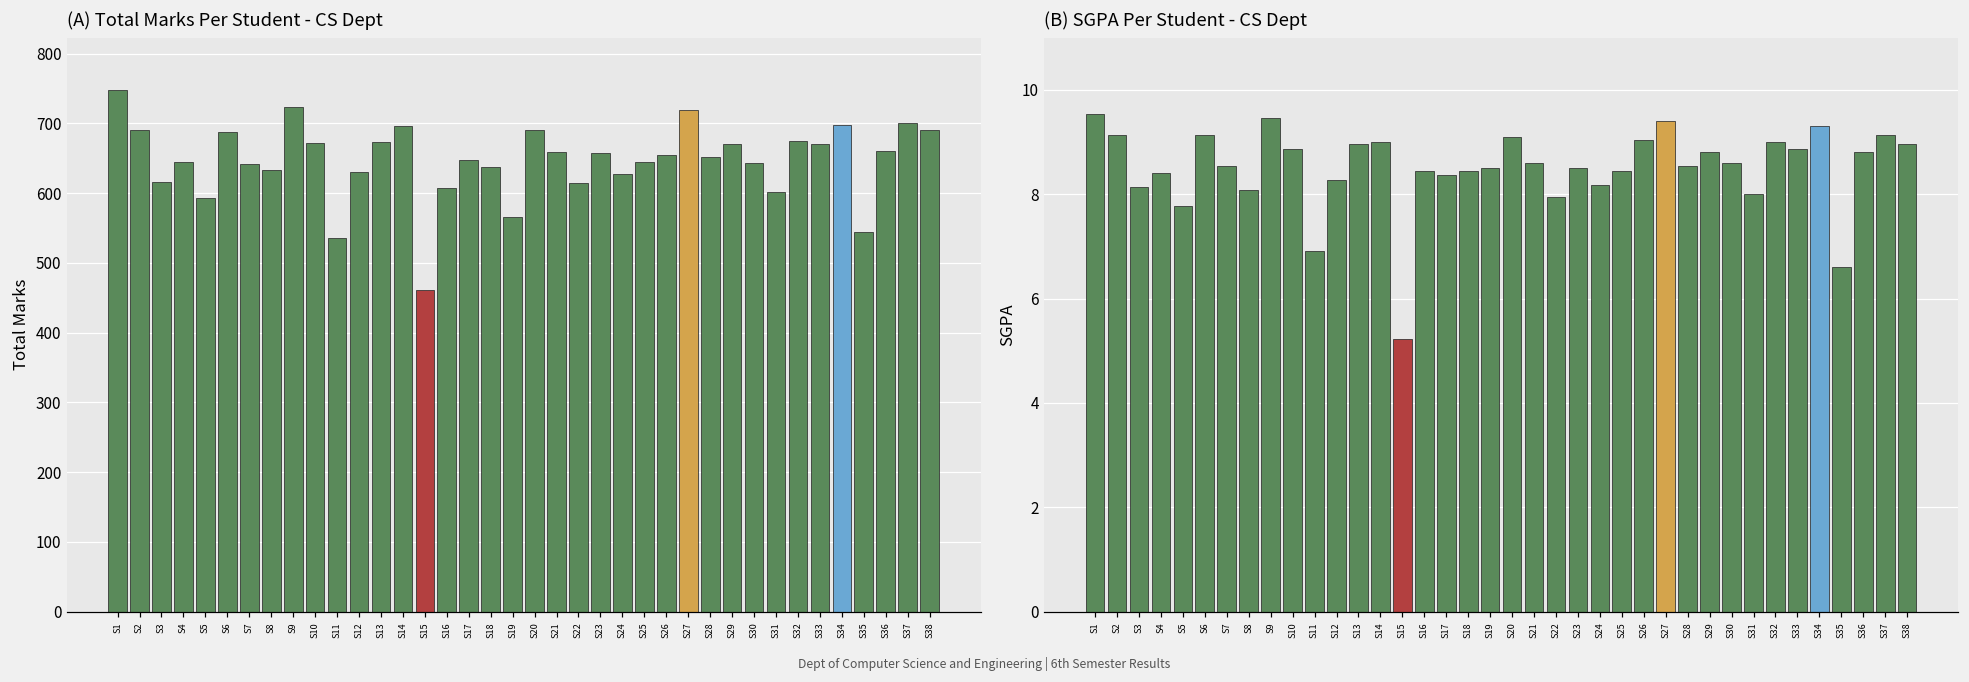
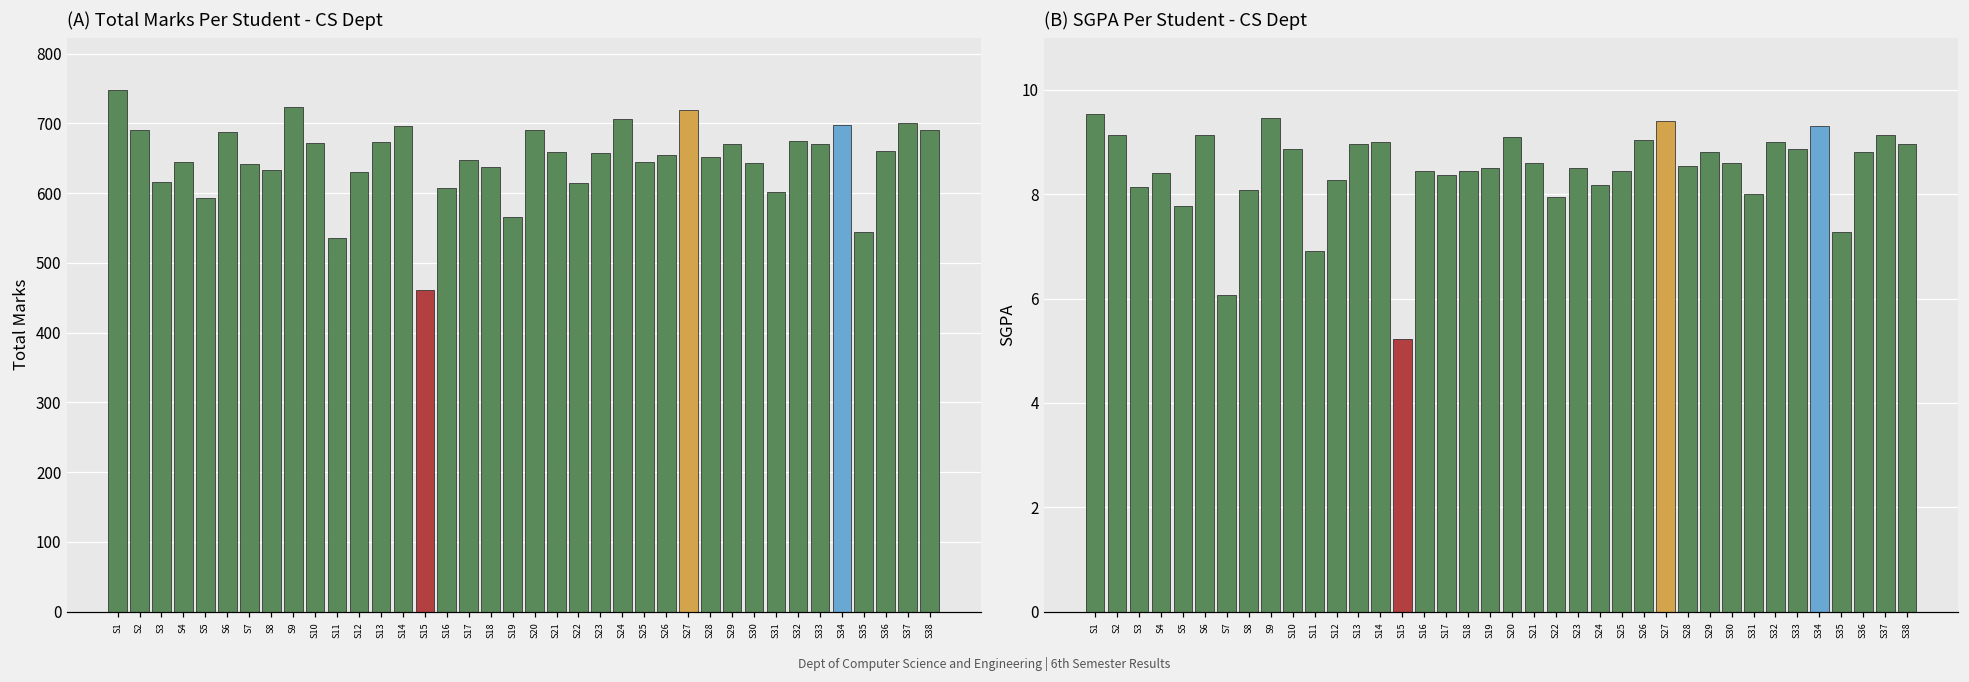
  {
    "(A) Total Marks Per Student - CS Dept": {
      "S1": 750,
      "S2": 690,
      "S3": 620,
      "S4": 650,
      "S5": 590,
      "S6": 690,
      "S7": 640,
      "S8": 630,
      "S9": 720,
      "S10": 670,
      "S11": 540,
      "S12": 630,
      "S13": 670,
      "S14": 700,
      "S15": 460,
      "S16": 610,
      "S17": 650,
      "S18": 640,
      "S19": 570,
      "S20": 690,
      "S21": 660,
      "S22": 610,
      "S23": 660,
-     "S24": 630,
+     "S24": 710,
      "S25": 650,
      "S26": 660,
      "S27": 720,
      "S28": 650,
      "S29": 670,
      "S30": 640,
      "S31": 600,
      "S32": 680,
      "S33": 670,
      "S34": 700,
      "S35": 540,
      "S36": 660,
      "S37": 700,
      "S38": 690
    },
    "(B) SGPA Per Student - CS Dept": {
      "S1": 9.5,
      "S2": 9.1,
      "S3": 8.1,
      "S4": 8.4,
      "S5": 7.8,
      "S6": 9.1,
-     "S7": 8.5,
+     "S7": 6.1,
      "S8": 8.1,
      "S9": 9.5,
      "S10": 8.9,
      "S11": 6.9,
      "S12": 8.3,
      "S13": 9.0,
      "S14": 9.0,
      "S15": 5.2,
      "S16": 8.5,
      "S17": 8.4,
      "S18": 8.5,
      "S19": 8.5,
      "S20": 9.1,
      "S21": 8.6,
      "S22": 8.0,
      "S23": 8.5,
      "S24": 8.2,
      "S25": 8.5,
      "S26": 9.0,
      "S27": 9.4,
      "S28": 8.5,
      "S29": 8.8,
      "S30": 8.6,
      "S31": 8.0,
      "S32": 9.0,
      "S33": 8.9,
      "S34": 9.3,
-     "S35": 6.6,
+     "S35": 7.3,
      "S36": 8.8,
      "S37": 9.1,
      "S38": 9.0
    }
  }
